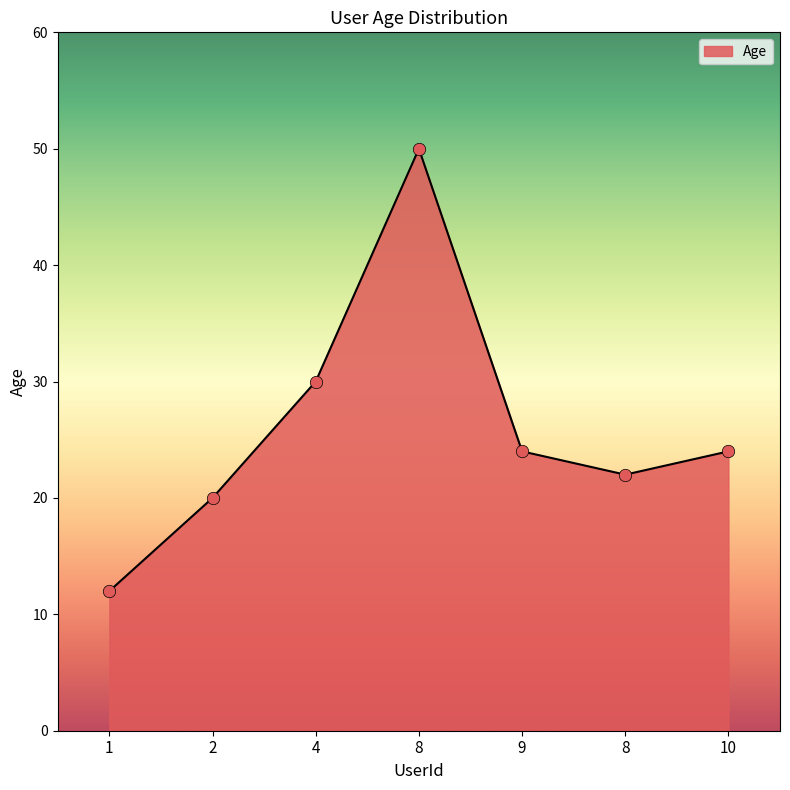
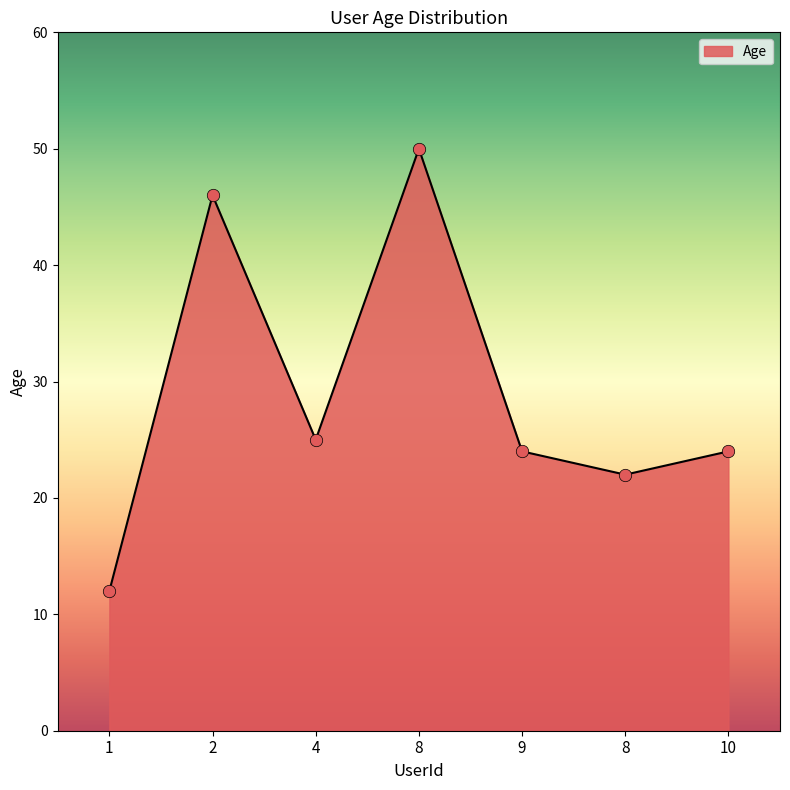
  {
    "1": 12,
-   "2": 20,
-   "4": 30,
+   "2": 46,
+   "4": 25,
    "9": 24,
    "10": 24
  }
